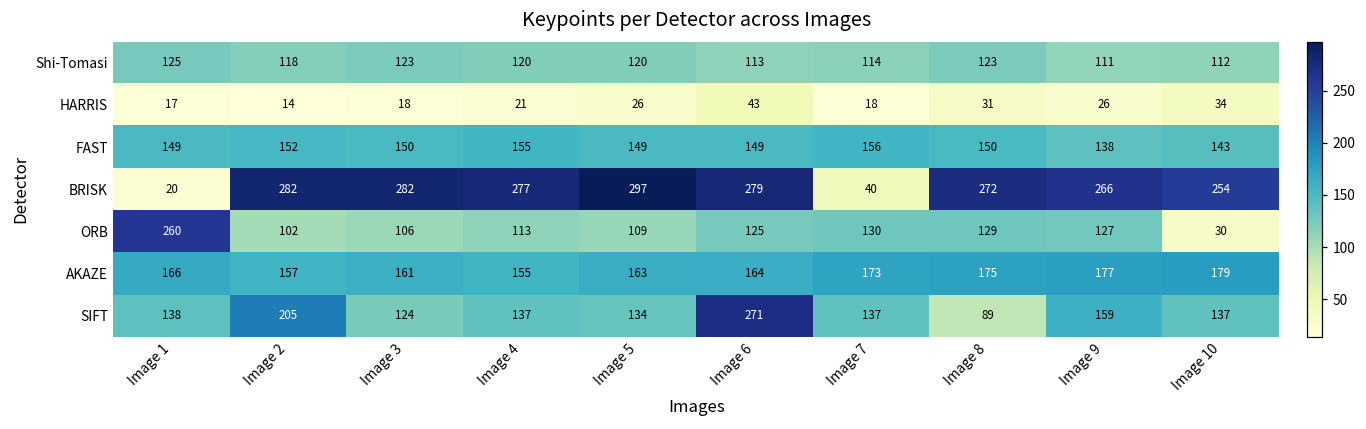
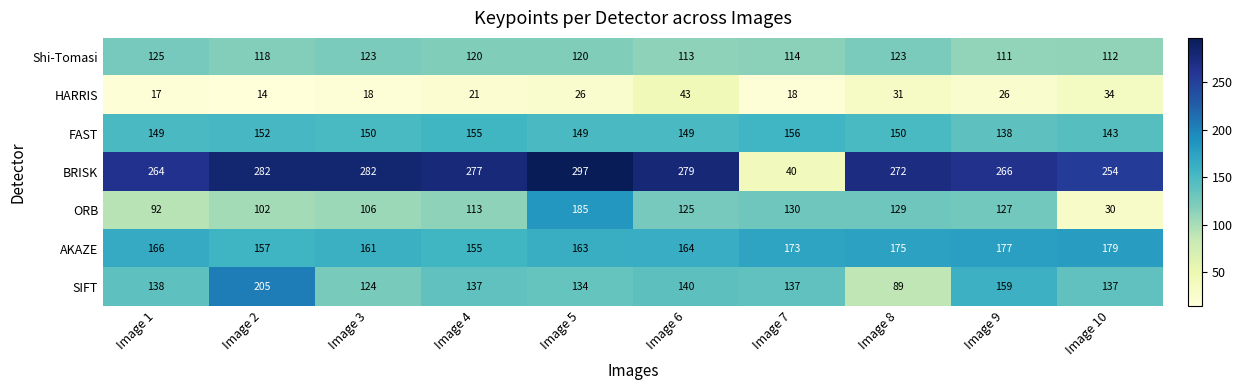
  {
    "Shi-Tomasi": {
      "Image 1": 125,
      "Image 2": 118,
      "Image 3": 123,
      "Image 4": 120,
      "Image 5": 120,
      "Image 6": 113,
      "Image 7": 114,
      "Image 8": 123,
      "Image 9": 111,
      "Image 10": 112
    },
    "HARRIS": {
      "Image 1": 17,
      "Image 2": 14,
      "Image 3": 18,
      "Image 4": 21,
      "Image 5": 26,
      "Image 6": 43,
      "Image 7": 18,
      "Image 8": 31,
      "Image 9": 26,
      "Image 10": 34
    },
    "FAST": {
      "Image 1": 149,
      "Image 2": 152,
      "Image 3": 150,
      "Image 4": 155,
      "Image 5": 149,
      "Image 6": 149,
      "Image 7": 156,
      "Image 8": 150,
      "Image 9": 138,
      "Image 10": 143
    },
    "BRISK": {
-     "Image 1": 20,
+     "Image 1": 264,
      "Image 2": 282,
      "Image 3": 282,
      "Image 4": 277,
      "Image 5": 297,
      "Image 6": 279,
      "Image 7": 40,
      "Image 8": 272,
      "Image 9": 266,
      "Image 10": 254
    },
    "ORB": {
-     "Image 1": 260,
+     "Image 1": 92,
      "Image 2": 102,
      "Image 3": 106,
      "Image 4": 113,
-     "Image 5": 109,
+     "Image 5": 185,
      "Image 6": 125,
      "Image 7": 130,
      "Image 8": 129,
      "Image 9": 127,
      "Image 10": 30
    },
    "AKAZE": {
      "Image 1": 166,
      "Image 2": 157,
      "Image 3": 161,
      "Image 4": 155,
      "Image 5": 163,
      "Image 6": 164,
      "Image 7": 173,
      "Image 8": 175,
      "Image 9": 177,
      "Image 10": 179
    },
    "SIFT": {
      "Image 1": 138,
      "Image 2": 205,
      "Image 3": 124,
      "Image 4": 137,
      "Image 5": 134,
-     "Image 6": 271,
+     "Image 6": 140,
      "Image 7": 137,
      "Image 8": 89,
      "Image 9": 159,
      "Image 10": 137
    }
  }
